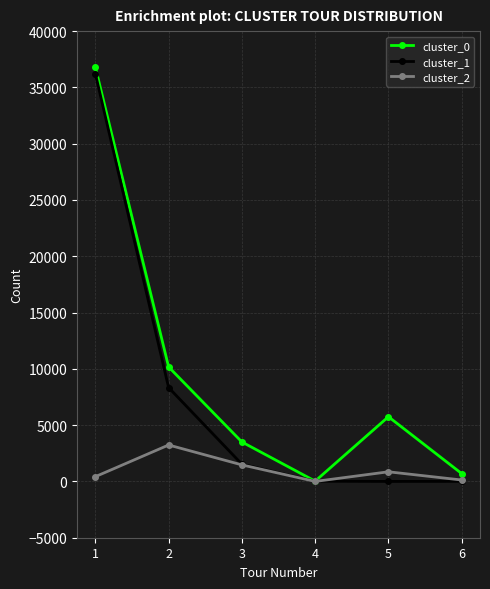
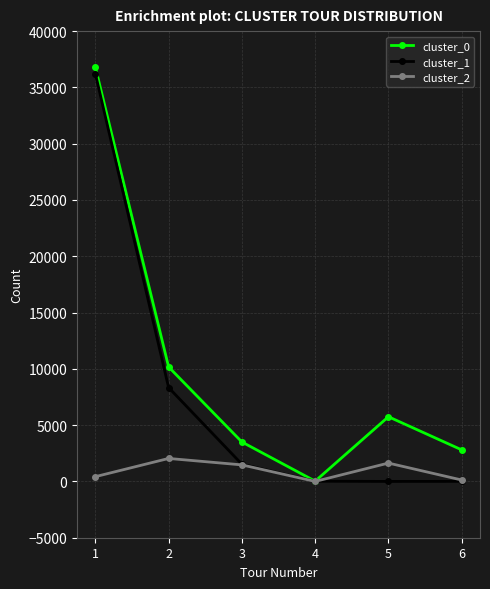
  {
    "cluster_0": {
      "1": 36800,
      "2": 10200,
      "3": 3500,
      "5": 5700,
-     "6": 700
+     "6": 2800
    },
    "cluster_1": {
      "1": 36200,
      "2": 8300,
      "5": 0
    },
    "cluster_2": {
      "1": 400,
-     "2": 3200,
-     "5": 900
+     "2": 2000,
+     "5": 1600
    }
  }
